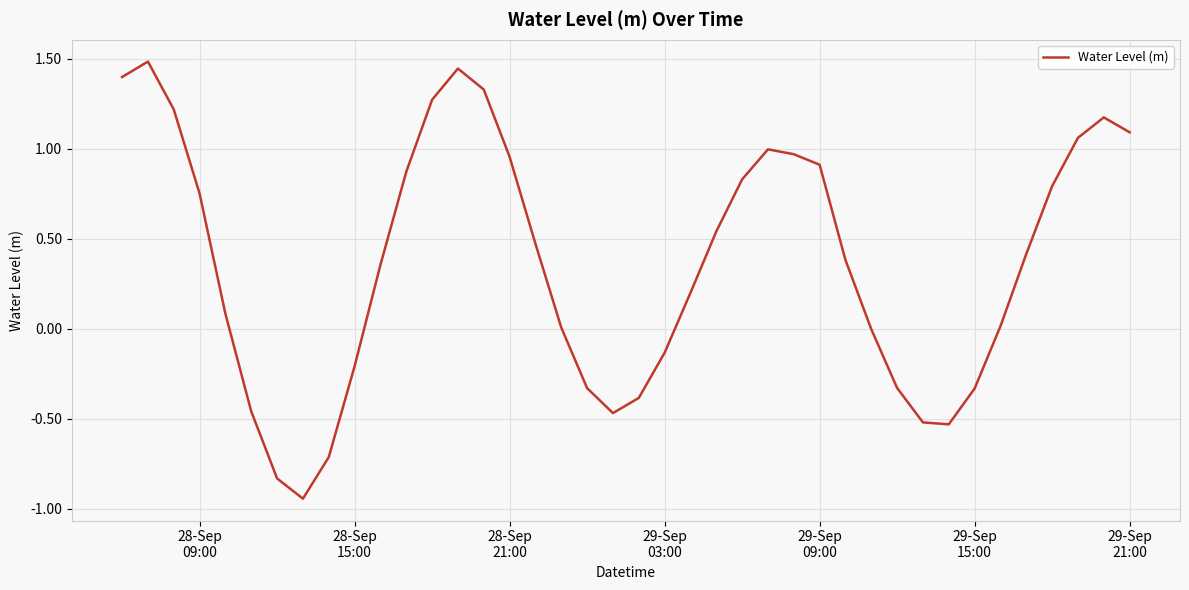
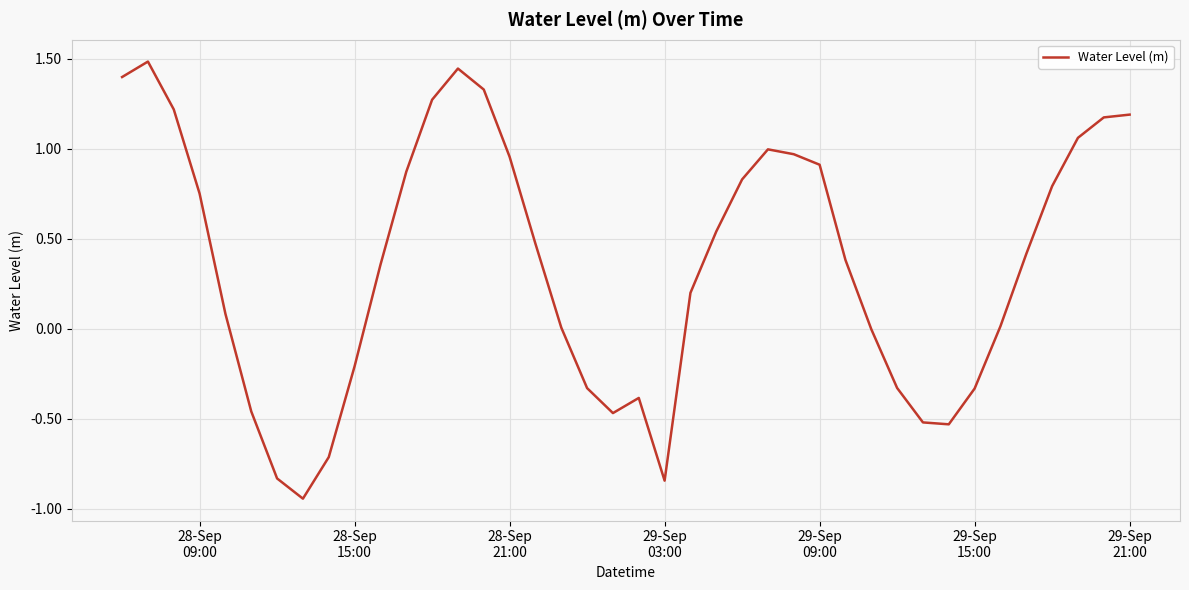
  {
    "28-Sep 09:00": 0.75,
    "28-Sep 15:00": -0.21,
    "28-Sep 21:00": 0.96,
-   "29-Sep 03:00": -0.13,
+   "29-Sep 03:00": -0.84,
    "29-Sep 09:00": 0.91,
    "29-Sep 15:00": -0.33,
-   "29-Sep 21:00": 1.09
+   "29-Sep 21:00": 1.19
  }
